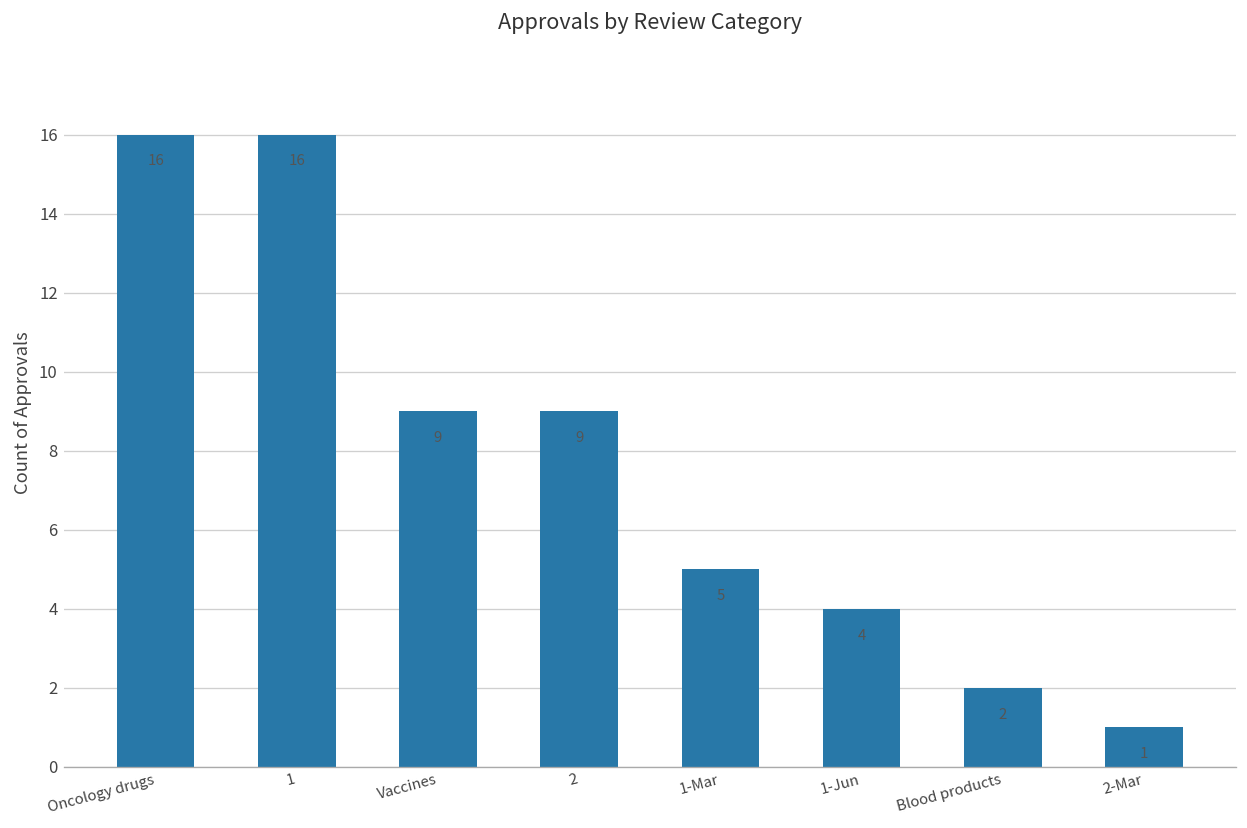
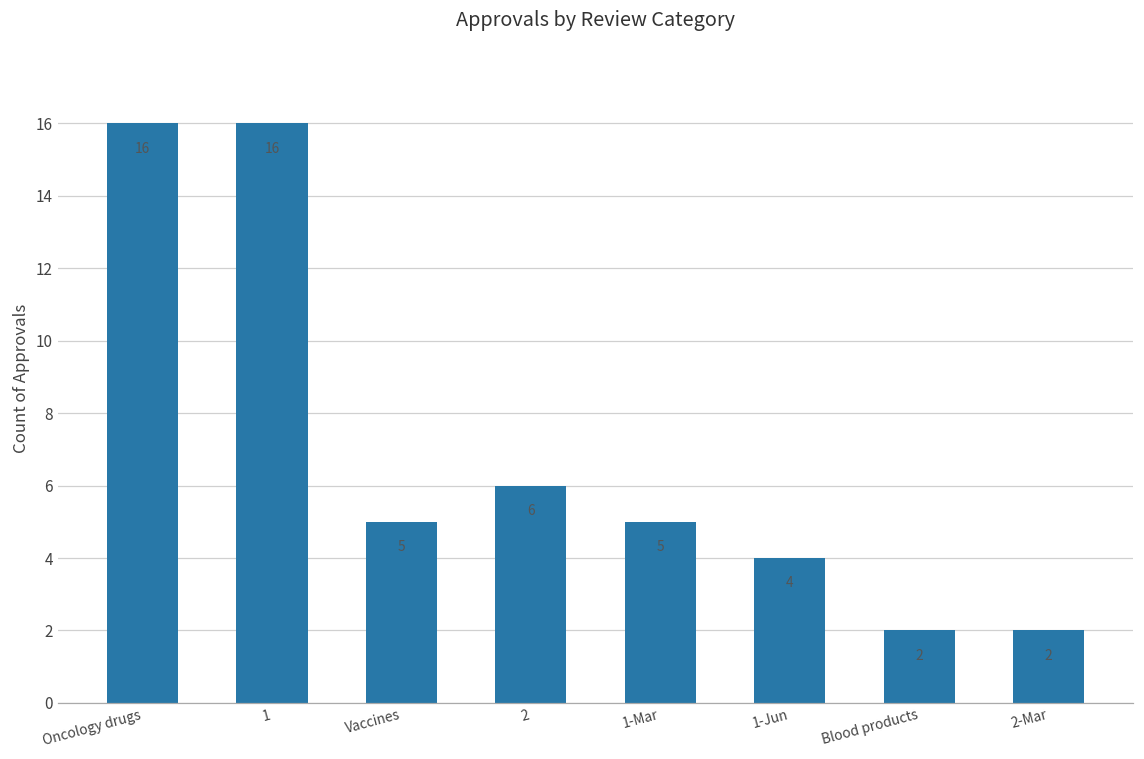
  {
    "Oncology drugs": 16,
    "1": 16,
-   "Vaccines": 9,
-   "2": 9,
+   "Vaccines": 5,
+   "2": 6,
    "1-Mar": 5,
    "1-Jun": 4,
    "Blood products": 2,
-   "2-Mar": 1
+   "2-Mar": 2
  }
